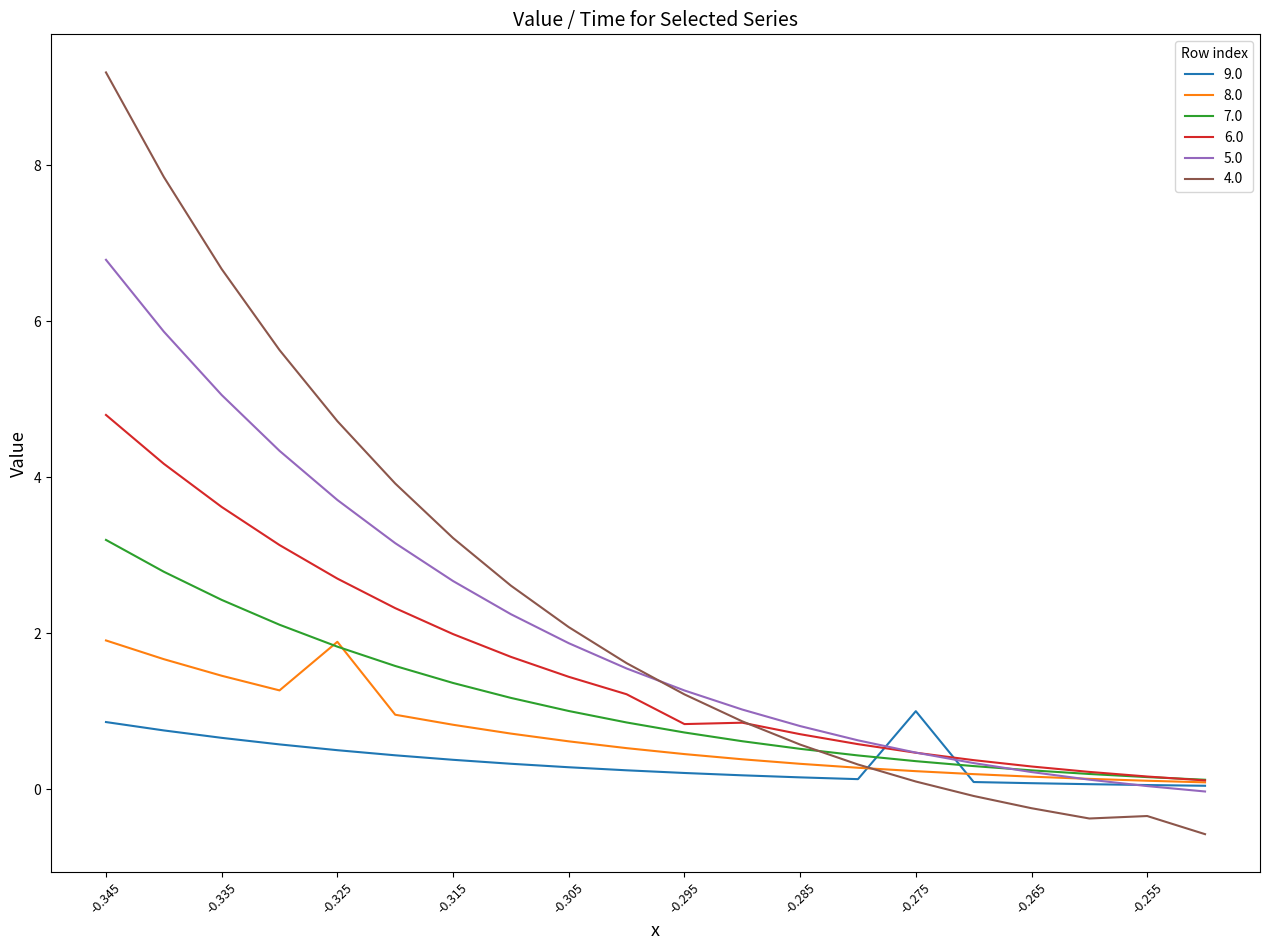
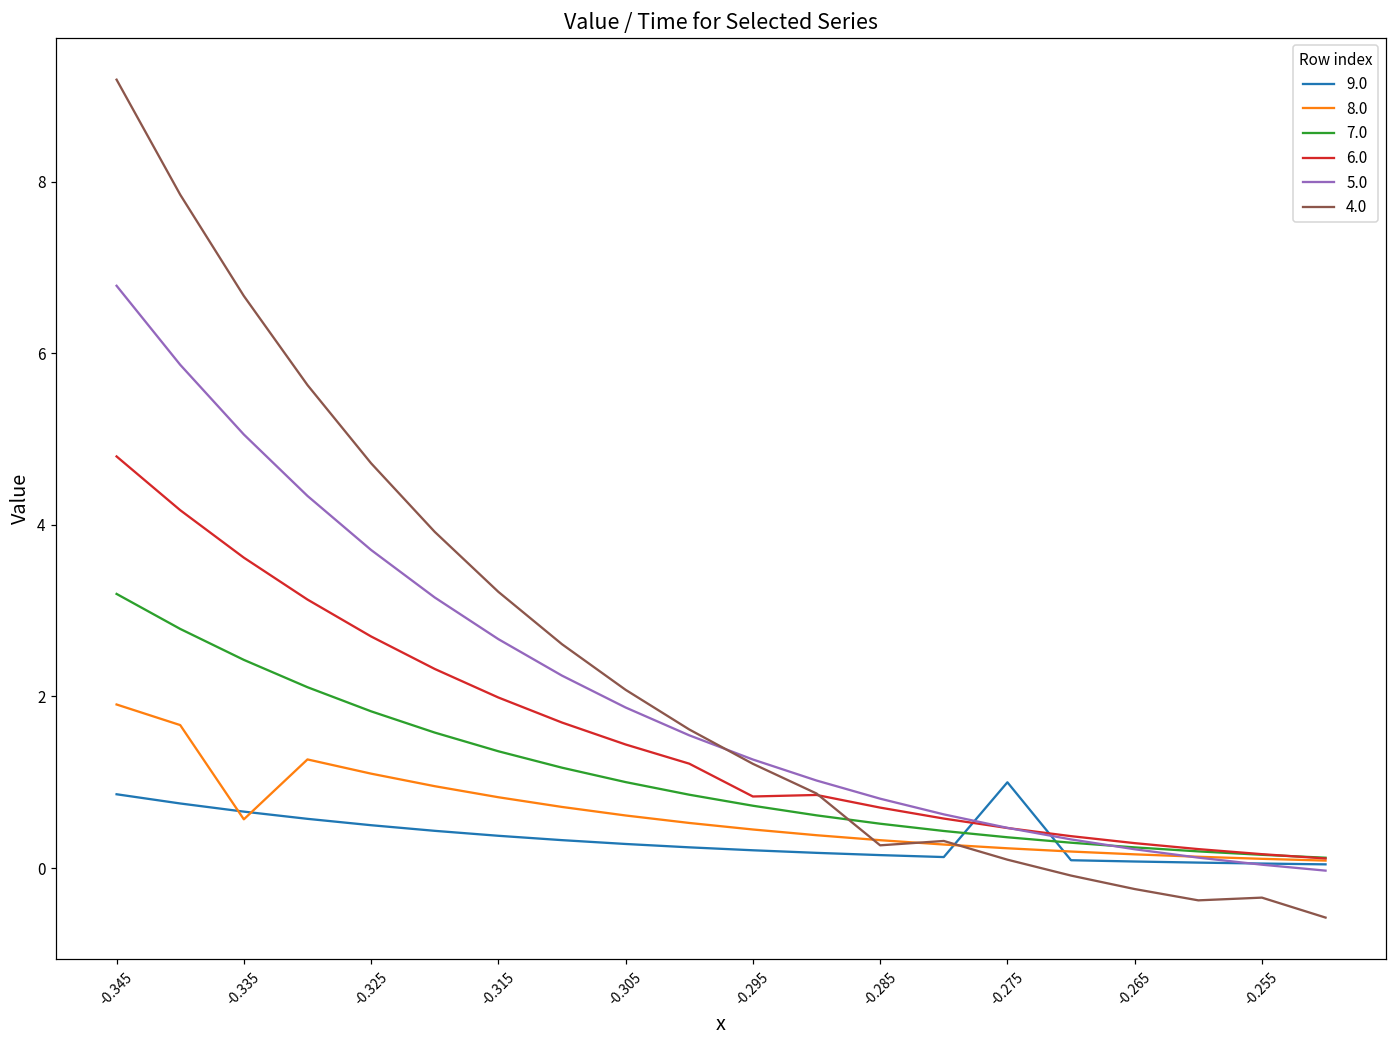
  {
    "9.0": {
      "-0.345": 0.9,
      "-0.335": 0.7,
      "-0.325": 0.5,
      "-0.315": 0.4,
      "-0.305": 0.3,
      "-0.295": 0.2,
      "-0.285": 0.2,
      "-0.275": 1.0,
      "-0.265": 0.1
    },
    "8.0": {
      "-0.345": 1.9,
-     "-0.335": 1.5,
-     "-0.325": 1.9,
+     "-0.335": 0.6,
+     "-0.325": 1.1,
      "-0.315": 0.8,
      "-0.305": 0.6,
      "-0.295": 0.4,
      "-0.285": 0.3,
      "-0.275": 0.2,
      "-0.265": 0.2,
      "-0.255": 0.1
    },
    "7.0": {
      "-0.345": 3.2,
      "-0.335": 2.4,
      "-0.325": 1.8,
      "-0.315": 1.4,
      "-0.305": 1.0,
      "-0.295": 0.7,
      "-0.285": 0.5,
      "-0.275": 0.4
    },
    "6.0": {
      "-0.345": 4.8,
      "-0.335": 3.6,
      "-0.325": 2.7,
      "-0.315": 2.0,
      "-0.305": 1.4,
      "-0.295": 0.8,
      "-0.285": 0.7,
      "-0.265": 0.3
    },
    "5.0": {
      "-0.345": 6.8,
      "-0.335": 5.1,
      "-0.325": 3.7,
      "-0.315": 2.7,
      "-0.305": 1.9,
      "-0.295": 1.3,
      "-0.285": 0.8
    },
    "4.0": {
      "-0.345": 9.2,
      "-0.335": 6.7,
      "-0.325": 4.7,
      "-0.315": 3.2,
      "-0.305": 2.1,
      "-0.295": 1.2,
-     "-0.285": 0.6,
+     "-0.285": 0.3,
      "-0.275": 0.1,
      "-0.265": -0.2,
      "-0.255": -0.3
    }
  }
